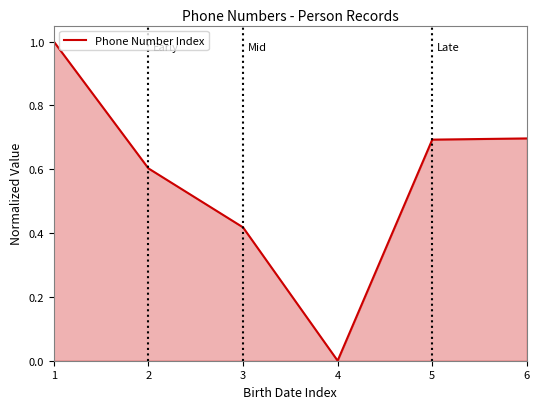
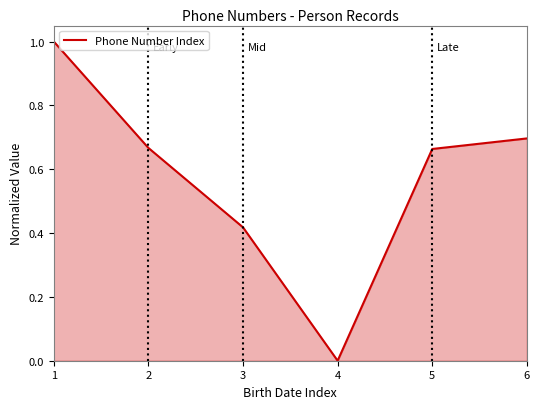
  {
    "1": 1.00,
-   "2": 0.60,
+   "2": 0.67,
    "3": 0.42,
    "4": 0.00,
-   "5": 0.69,
+   "5": 0.66,
    "6": 0.70
  }
